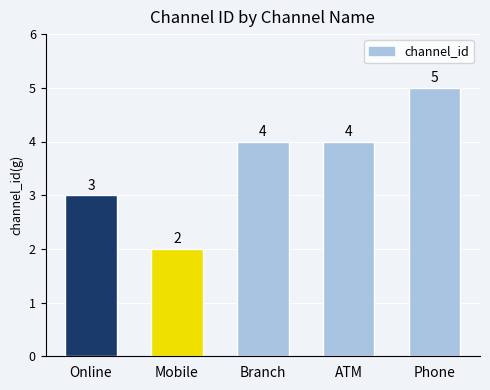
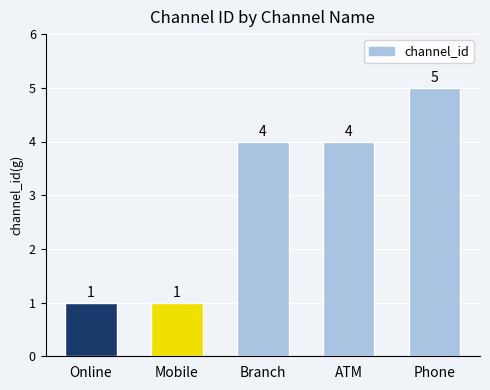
  {
-   "Online": 3,
-   "Mobile": 2,
+   "Online": 1,
+   "Mobile": 1,
    "Branch": 4,
    "ATM": 4,
    "Phone": 5
  }
